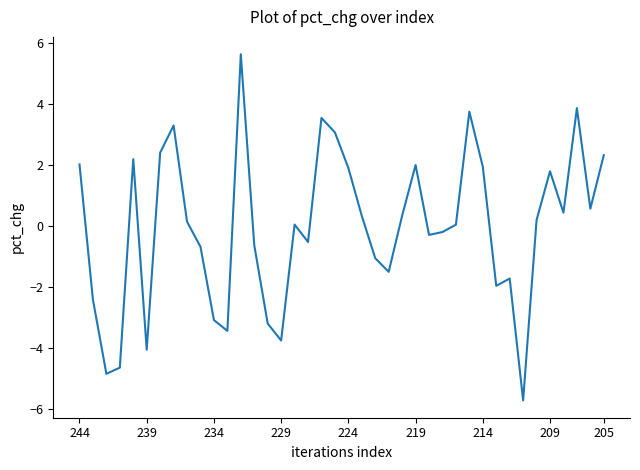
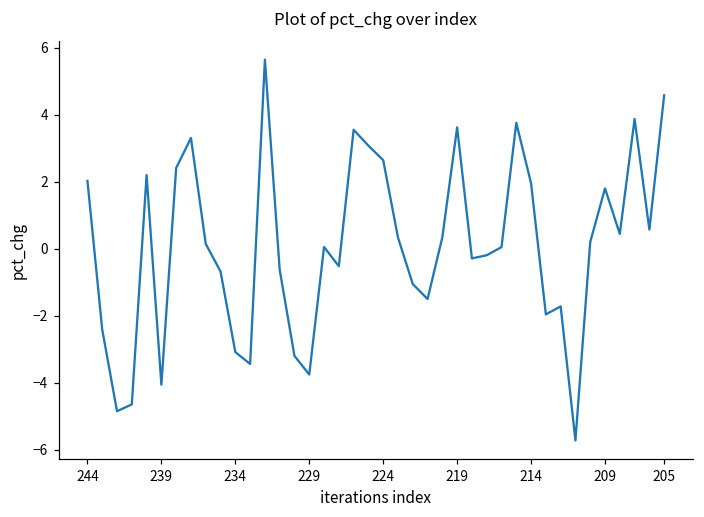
  {
    "244": 2.0,
    "239": -4.1,
    "234": -3.1,
    "229": -3.8,
-   "224": 1.9,
-   "219": 2.0,
+   "224": 2.6,
+   "219": 3.6,
    "214": 1.9,
    "209": 1.8,
-   "205": 2.3
+   "205": 4.6
  }
